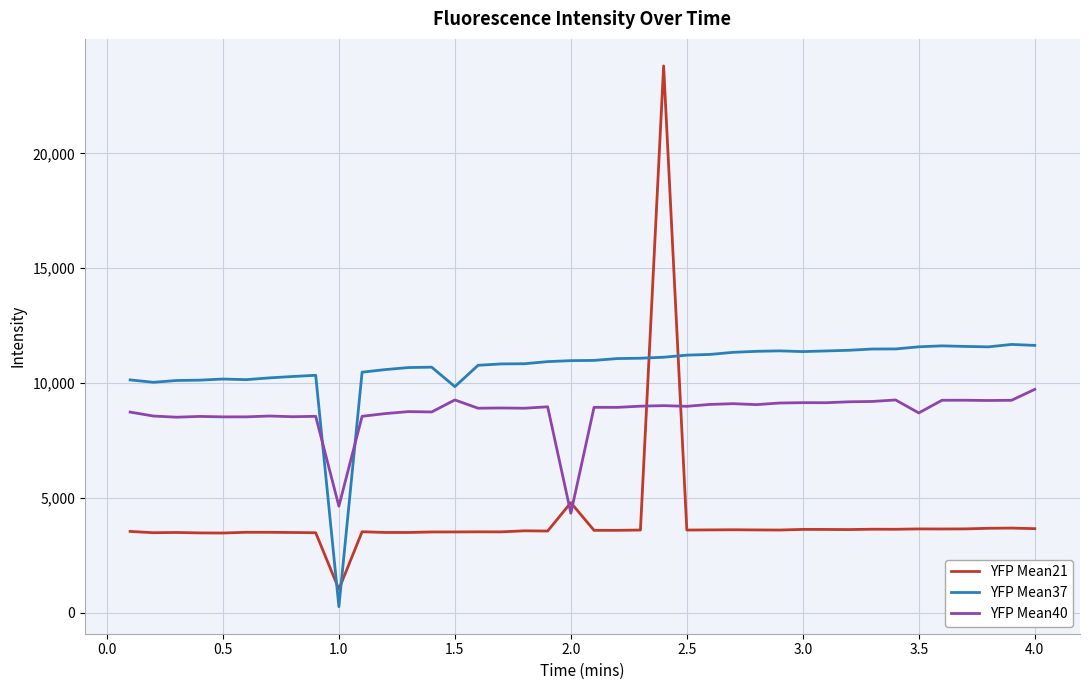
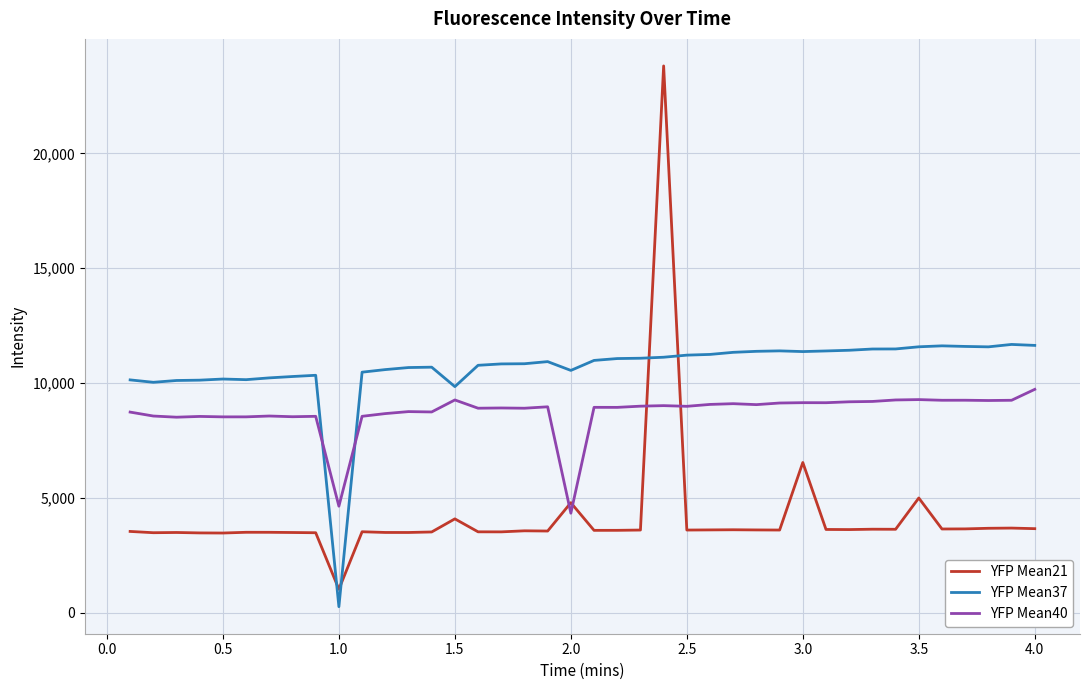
  {
    "YFP Mean21": {
      "0.5": "3,500",
      "1.0": "1,000",
-     "1.5": "3,500",
+     "1.5": "4,100",
      "2.0": "4,800",
      "2.5": "3,600",
-     "3.0": "3,600",
-     "3.5": "3,700",
+     "3.0": "6,500",
+     "3.5": "5,000",
      "4.0": "3,700"
    },
    "YFP Mean37": {
      "0.5": "10,200",
      "1.0": "300",
      "1.5": "9,800",
-     "2.0": "11,000",
+     "2.0": "10,600",
      "2.5": "11,200",
      "3.0": "11,400",
      "3.5": "11,600",
      "4.0": "11,600"
    },
    "YFP Mean40": {
      "0.5": "8,500",
      "1.0": "4,600",
      "1.5": "9,300",
      "2.0": "4,300",
      "2.5": "9,000",
      "3.0": "9,100",
-     "3.5": "8,700",
+     "3.5": "9,300",
      "4.0": "9,700"
    }
  }
